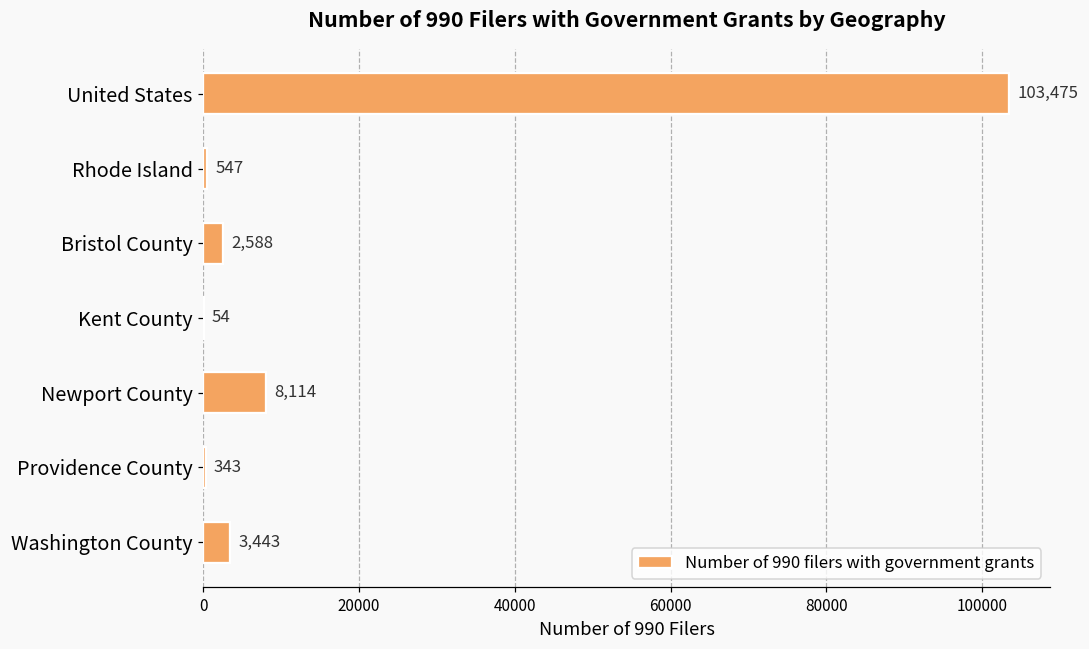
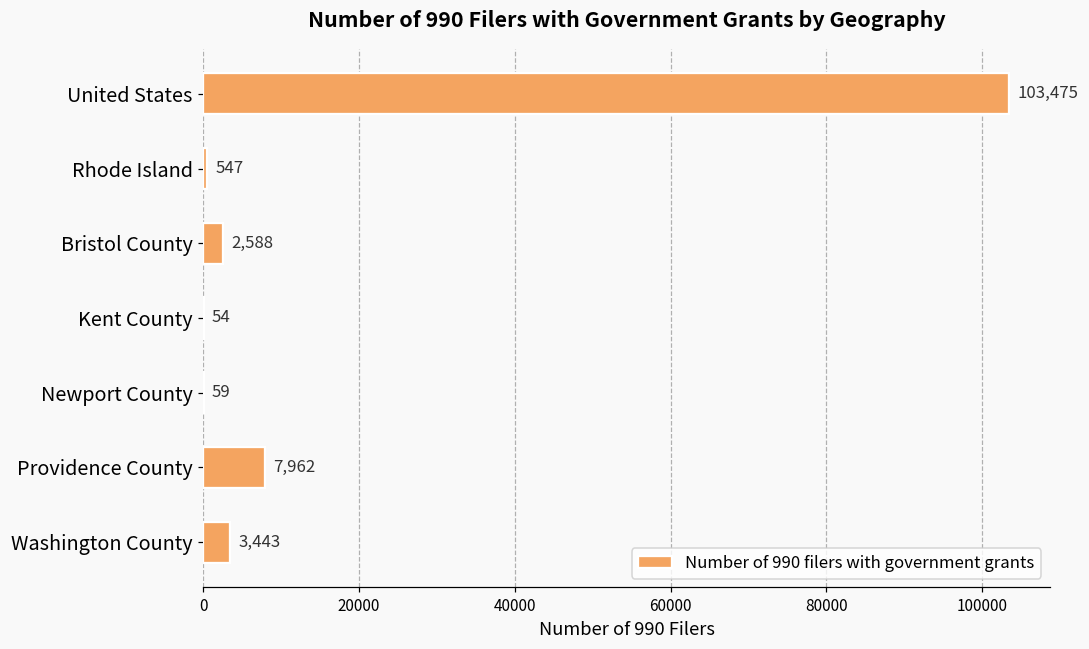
  {
    "United States": "103,475",
    "Rhode Island": "547",
    "Bristol County": "2,588",
    "Kent County": "54",
-   "Newport County": "8,114",
-   "Providence County": "343",
+   "Newport County": "59",
+   "Providence County": "7,962",
    "Washington County": "3,443"
  }
